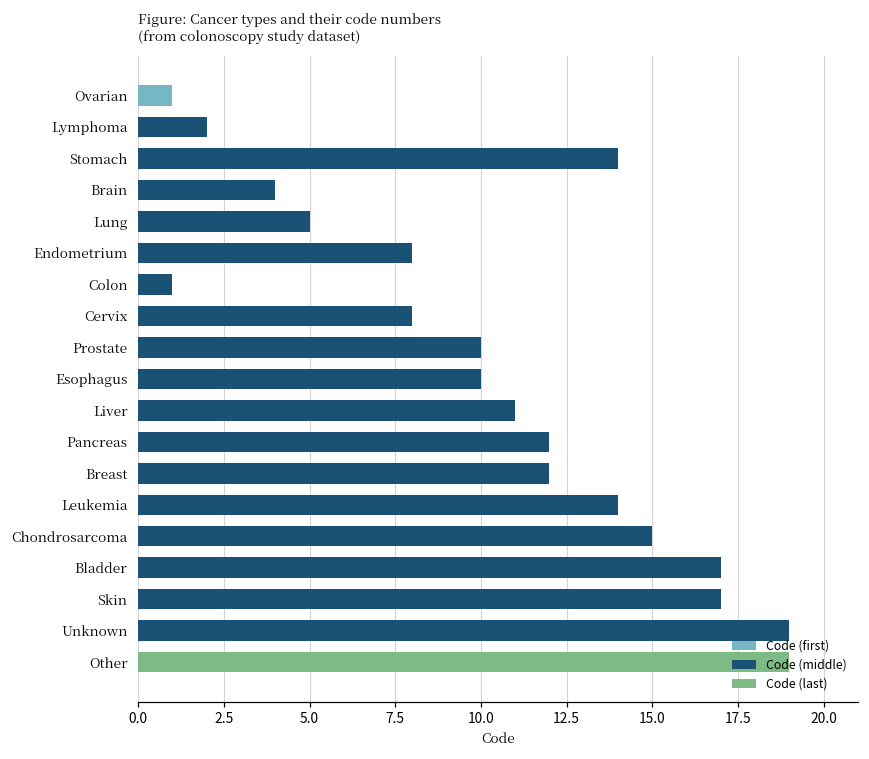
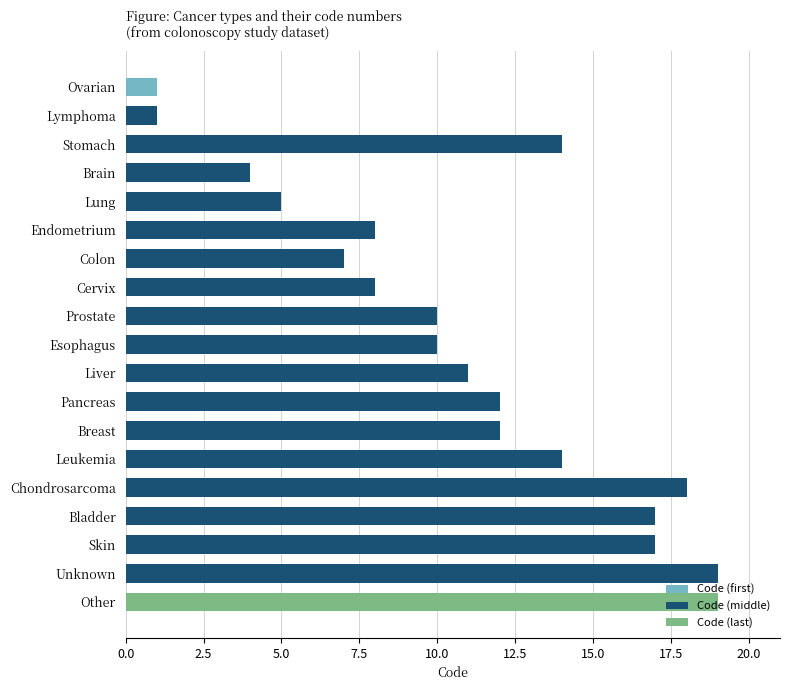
  {
    "Ovarian": 1,
-   "Lymphoma": 2,
+   "Lymphoma": 1,
    "Stomach": 14,
    "Brain": 4,
    "Lung": 5,
    "Endometrium": 8,
-   "Colon": 1,
+   "Colon": 7,
    "Cervix": 8,
    "Prostate": 10,
    "Esophagus": 10,
    "Liver": 11,
    "Pancreas": 12,
    "Breast": 12,
    "Leukemia": 14,
-   "Chondrosarcoma": 15,
+   "Chondrosarcoma": 18,
    "Bladder": 17,
    "Skin": 17,
    "Unknown": 19,
    "Other": 19
  }
